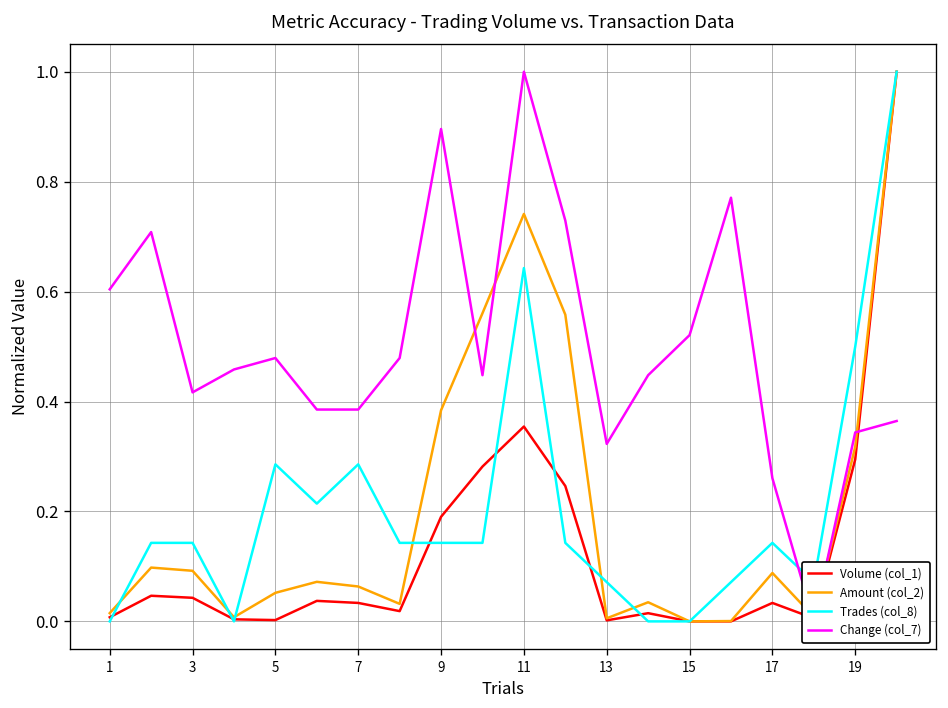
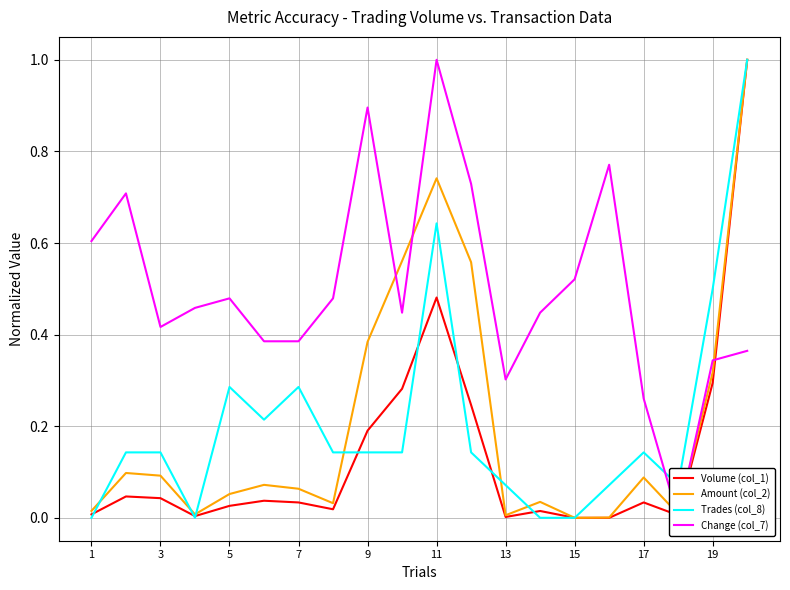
  {
    "Volume (col_1)": {
      "1": 0.01,
      "3": 0.04,
-     "5": 0.00,
+     "5": 0.03,
      "7": 0.03,
      "9": 0.19,
-     "11": 0.35,
+     "11": 0.48,
      "17": 0.03,
      "19": 0.29
    },
    "Amount (col_2)": {
      "1": 0.01,
      "3": 0.09,
      "5": 0.05,
      "7": 0.06,
      "9": 0.38,
      "11": 0.74,
      "17": 0.09,
      "19": 0.32
    },
    "Trades (col_8)": {
      "1": 0.00,
      "3": 0.14,
      "5": 0.29,
      "7": 0.29,
      "9": 0.14,
      "11": 0.64,
      "13": 0.07,
      "17": 0.14,
      "19": 0.50
    },
    "Change (col_7)": {
      "1": 0.60,
      "3": 0.42,
      "5": 0.48,
      "7": 0.39,
      "9": 0.90,
      "11": 1.00,
-     "13": 0.32,
+     "13": 0.30,
      "15": 0.52,
      "17": 0.26,
      "19": 0.34
    }
  }
